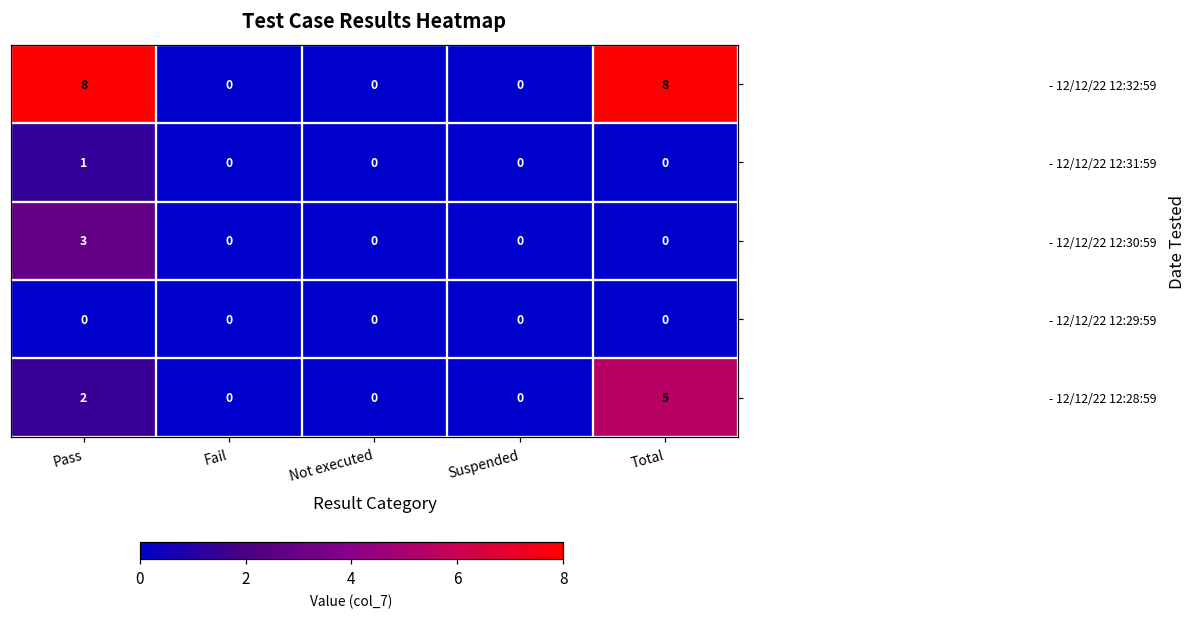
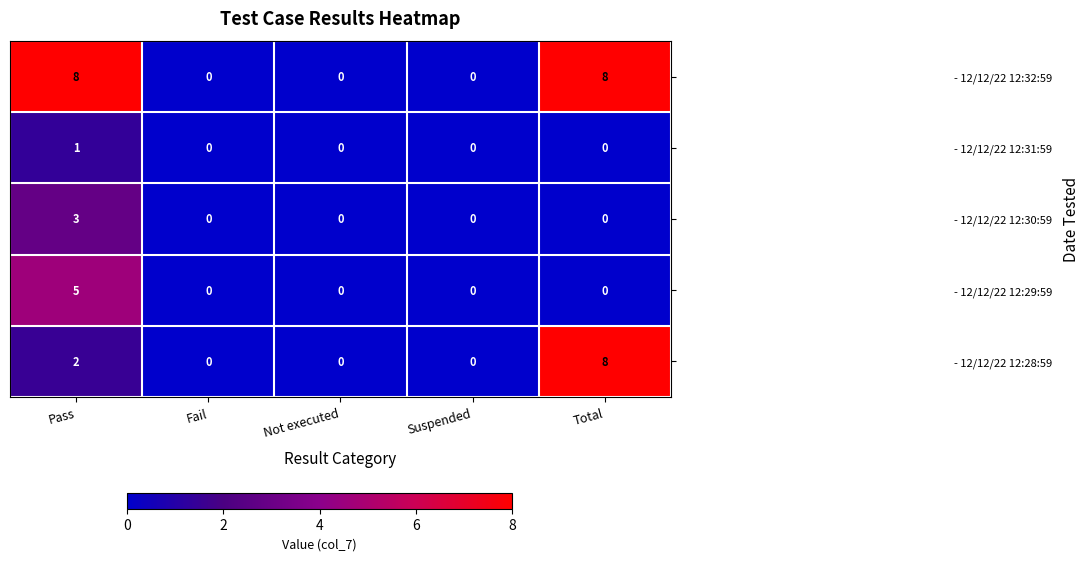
  {
    "- 12/12/22 12:32:59": {
      "Pass": 8,
      "Fail": 0,
      "Not executed": 0,
      "Suspended": 0,
      "Total": 8
    },
    "- 12/12/22 12:31:59": {
      "Pass": 1,
      "Fail": 0,
      "Not executed": 0,
      "Suspended": 0,
      "Total": 0
    },
    "- 12/12/22 12:30:59": {
      "Pass": 3,
      "Fail": 0,
      "Not executed": 0,
      "Suspended": 0,
      "Total": 0
    },
    "- 12/12/22 12:29:59": {
-     "Pass": 0,
+     "Pass": 5,
      "Fail": 0,
      "Not executed": 0,
      "Suspended": 0,
      "Total": 0
    },
    "- 12/12/22 12:28:59": {
      "Pass": 2,
      "Fail": 0,
      "Not executed": 0,
      "Suspended": 0,
-     "Total": 5
+     "Total": 8
    }
  }
